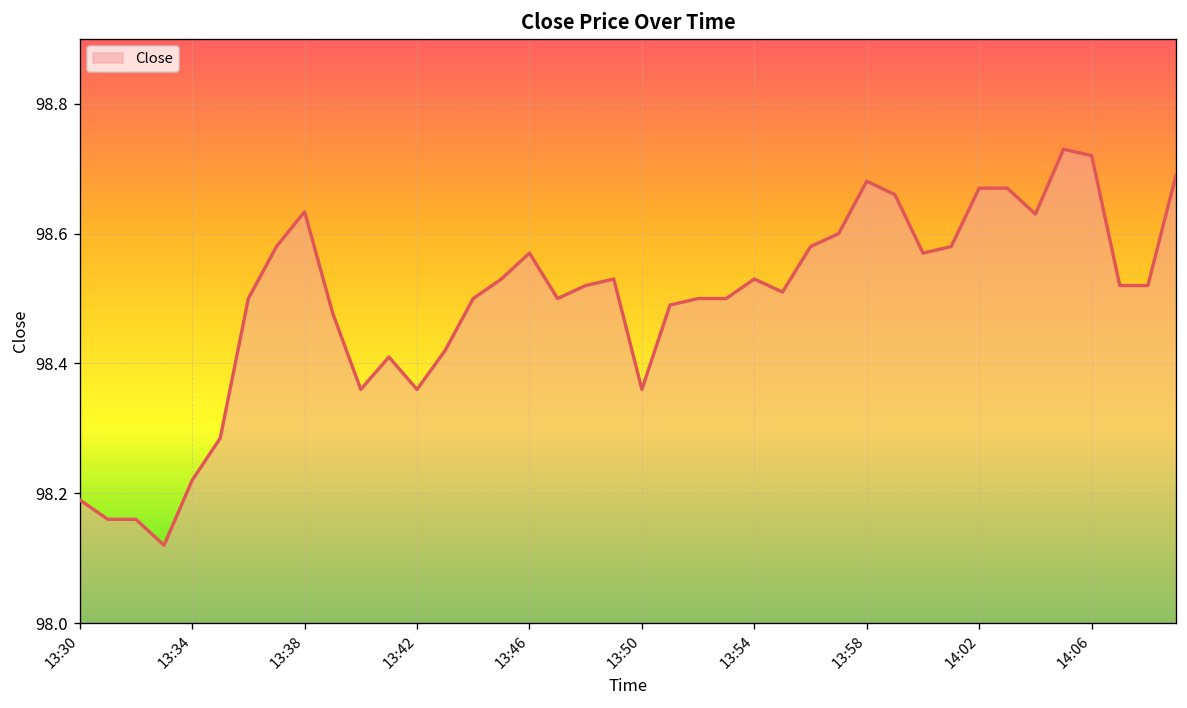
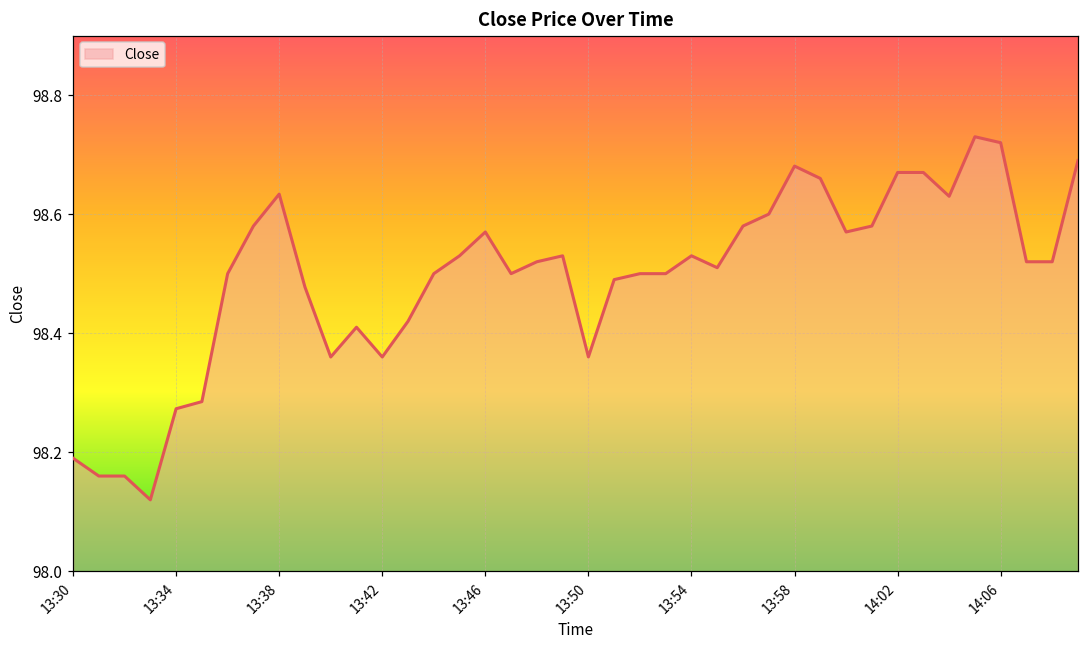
  {
    "13:30": 98.19,
-   "13:34": 98.22,
+   "13:34": 98.27,
    "13:38": 98.63,
    "13:42": 98.36,
    "13:46": 98.57,
    "13:50": 98.36,
    "13:54": 98.53,
    "13:58": 98.68,
    "14:02": 98.67,
    "14:06": 98.72
  }
